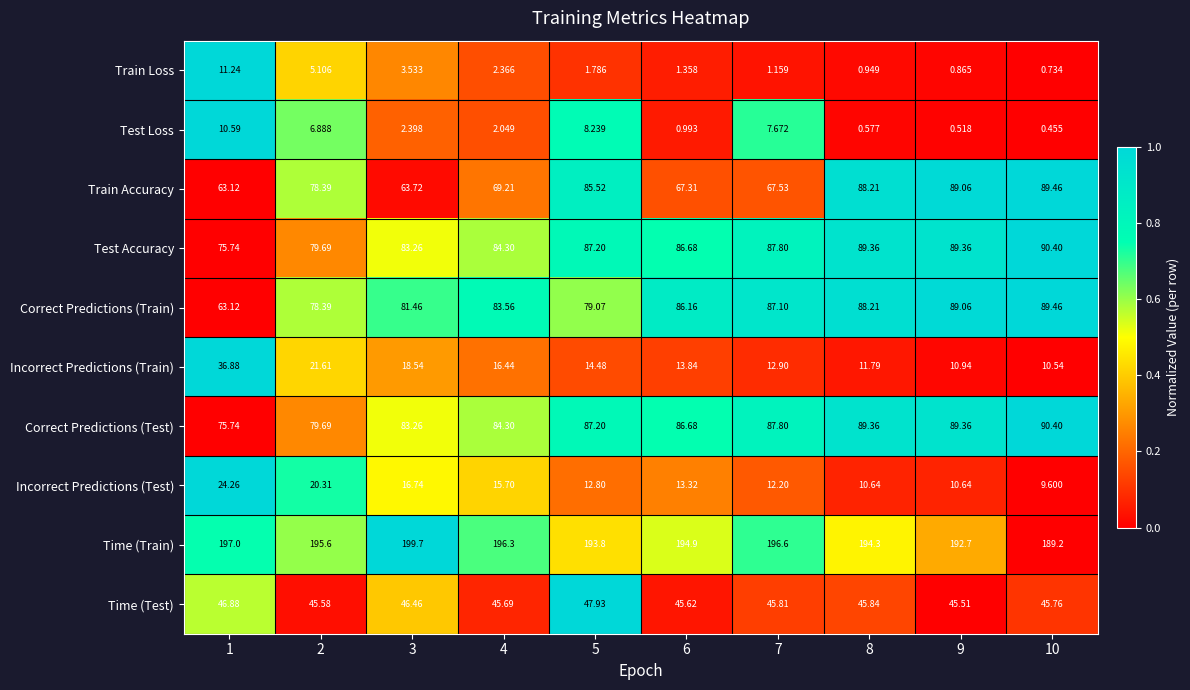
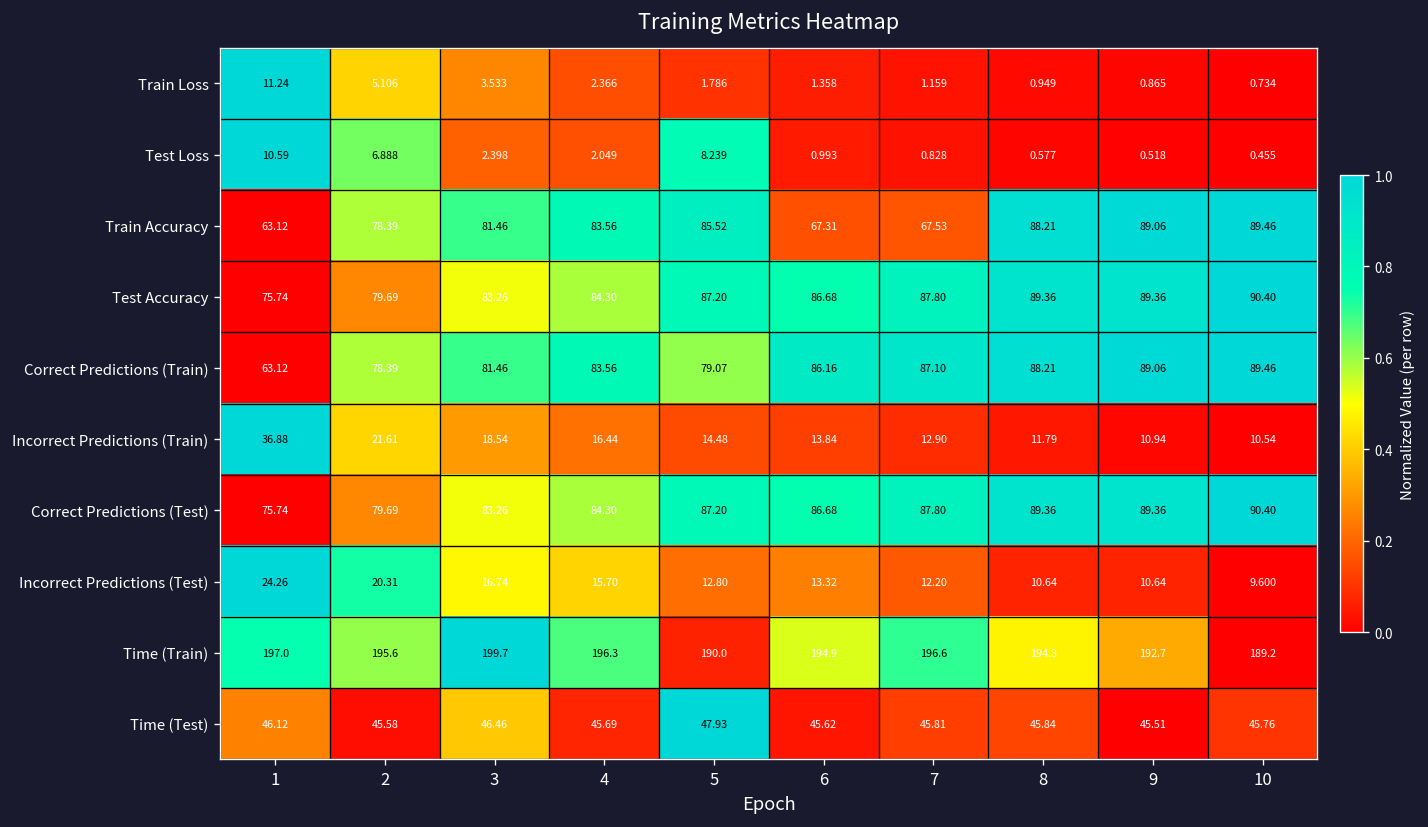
  {
    "Train Loss": {
      "1": 11.24,
      "2": 5.106,
      "3": 3.533,
      "4": 2.366,
      "5": 1.786,
      "6": 1.358,
      "7": 1.159,
      "8": 0.949,
      "9": 0.865,
      "10": 0.734
    },
    "Test Loss": {
      "1": 10.59,
      "2": 6.888,
      "3": 2.398,
      "4": 2.049,
      "5": 8.239,
      "6": 0.993,
-     "7": 7.672,
+     "7": 0.828,
      "8": 0.577,
      "9": 0.518,
      "10": 0.455
    },
    "Train Accuracy": {
      "1": 63.12,
      "2": 78.39,
-     "3": 63.72,
-     "4": 69.21,
+     "3": 81.46,
+     "4": 83.56,
      "5": 85.52,
      "6": 67.31,
      "7": 67.53,
      "8": 88.21,
      "9": 89.06,
      "10": 89.46
    },
    "Test Accuracy": {
      "1": 75.74,
      "2": 79.69,
      "3": 83.26,
      "4": 84.30,
      "5": 87.20,
      "6": 86.68,
      "7": 87.80,
      "8": 89.36,
      "9": 89.36,
      "10": 90.40
    },
    "Correct Predictions (Train)": {
      "1": 63.12,
      "2": 78.39,
      "3": 81.46,
      "4": 83.56,
      "5": 79.07,
      "6": 86.16,
      "7": 87.10,
      "8": 88.21,
      "9": 89.06,
      "10": 89.46
    },
    "Incorrect Predictions (Train)": {
      "1": 36.88,
      "2": 21.61,
      "3": 18.54,
      "4": 16.44,
      "5": 14.48,
      "6": 13.84,
      "7": 12.90,
      "8": 11.79,
      "9": 10.94,
      "10": 10.54
    },
    "Correct Predictions (Test)": {
      "1": 75.74,
      "2": 79.69,
      "3": 83.26,
      "4": 84.30,
      "5": 87.20,
      "6": 86.68,
      "7": 87.80,
      "8": 89.36,
      "9": 89.36,
      "10": 90.40
    },
    "Incorrect Predictions (Test)": {
      "1": 24.26,
      "2": 20.31,
      "3": 16.74,
      "4": 15.70,
      "5": 12.80,
      "6": 13.32,
      "7": 12.20,
      "8": 10.64,
      "9": 10.64,
      "10": 9.600
    },
    "Time (Train)": {
      "1": 197.0,
      "2": 195.6,
      "3": 199.7,
      "4": 196.3,
-     "5": 193.8,
+     "5": 190.0,
      "6": 194.9,
      "7": 196.6,
      "8": 194.3,
      "9": 192.7,
      "10": 189.2
    },
    "Time (Test)": {
-     "1": 46.88,
+     "1": 46.12,
      "2": 45.58,
      "3": 46.46,
      "4": 45.69,
      "5": 47.93,
      "6": 45.62,
      "7": 45.81,
      "8": 45.84,
      "9": 45.51,
      "10": 45.76
    }
  }
